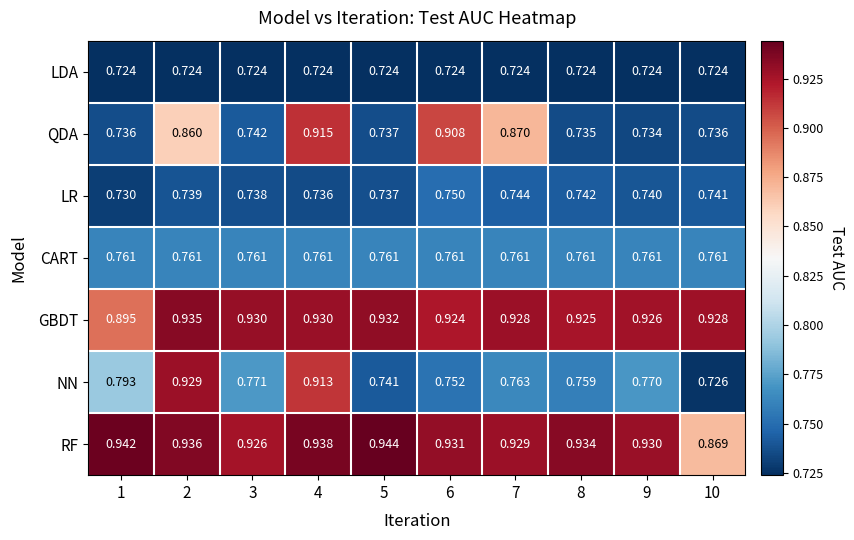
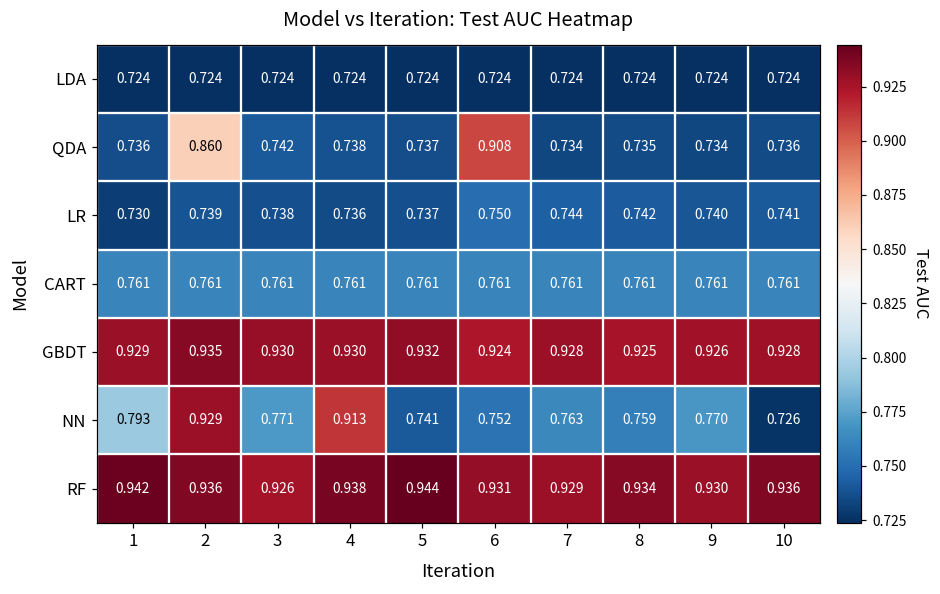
  {
    "LDA": {
      "1": 0.724,
      "2": 0.724,
      "3": 0.724,
      "4": 0.724,
      "5": 0.724,
      "6": 0.724,
      "7": 0.724,
      "8": 0.724,
      "9": 0.724,
      "10": 0.724
    },
    "QDA": {
      "1": 0.736,
      "2": 0.860,
      "3": 0.742,
-     "4": 0.915,
+     "4": 0.738,
      "5": 0.737,
      "6": 0.908,
-     "7": 0.870,
+     "7": 0.734,
      "8": 0.735,
      "9": 0.734,
      "10": 0.736
    },
    "LR": {
      "1": 0.730,
      "2": 0.739,
      "3": 0.738,
      "4": 0.736,
      "5": 0.737,
      "6": 0.750,
      "7": 0.744,
      "8": 0.742,
      "9": 0.740,
      "10": 0.741
    },
    "CART": {
      "1": 0.761,
      "2": 0.761,
      "3": 0.761,
      "4": 0.761,
      "5": 0.761,
      "6": 0.761,
      "7": 0.761,
      "8": 0.761,
      "9": 0.761,
      "10": 0.761
    },
    "GBDT": {
-     "1": 0.895,
+     "1": 0.929,
      "2": 0.935,
      "3": 0.930,
      "4": 0.930,
      "5": 0.932,
      "6": 0.924,
      "7": 0.928,
      "8": 0.925,
      "9": 0.926,
      "10": 0.928
    },
    "NN": {
      "1": 0.793,
      "2": 0.929,
      "3": 0.771,
      "4": 0.913,
      "5": 0.741,
      "6": 0.752,
      "7": 0.763,
      "8": 0.759,
      "9": 0.770,
      "10": 0.726
    },
    "RF": {
      "1": 0.942,
      "2": 0.936,
      "3": 0.926,
      "4": 0.938,
      "5": 0.944,
      "6": 0.931,
      "7": 0.929,
      "8": 0.934,
      "9": 0.930,
-     "10": 0.869
+     "10": 0.936
    }
  }
